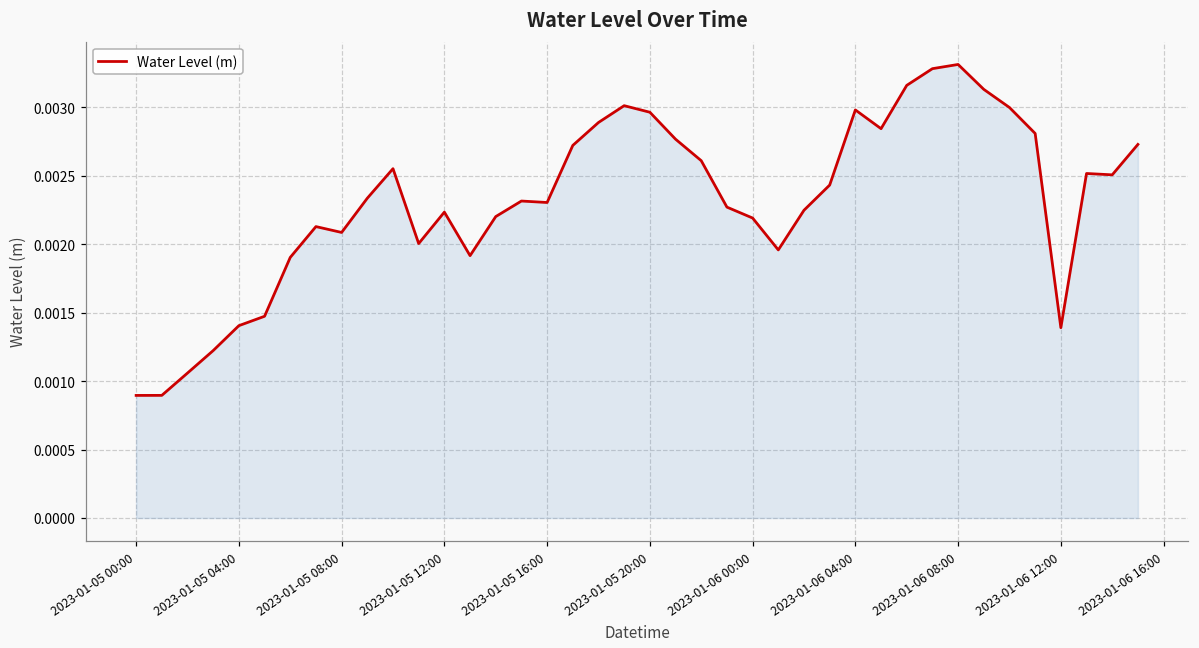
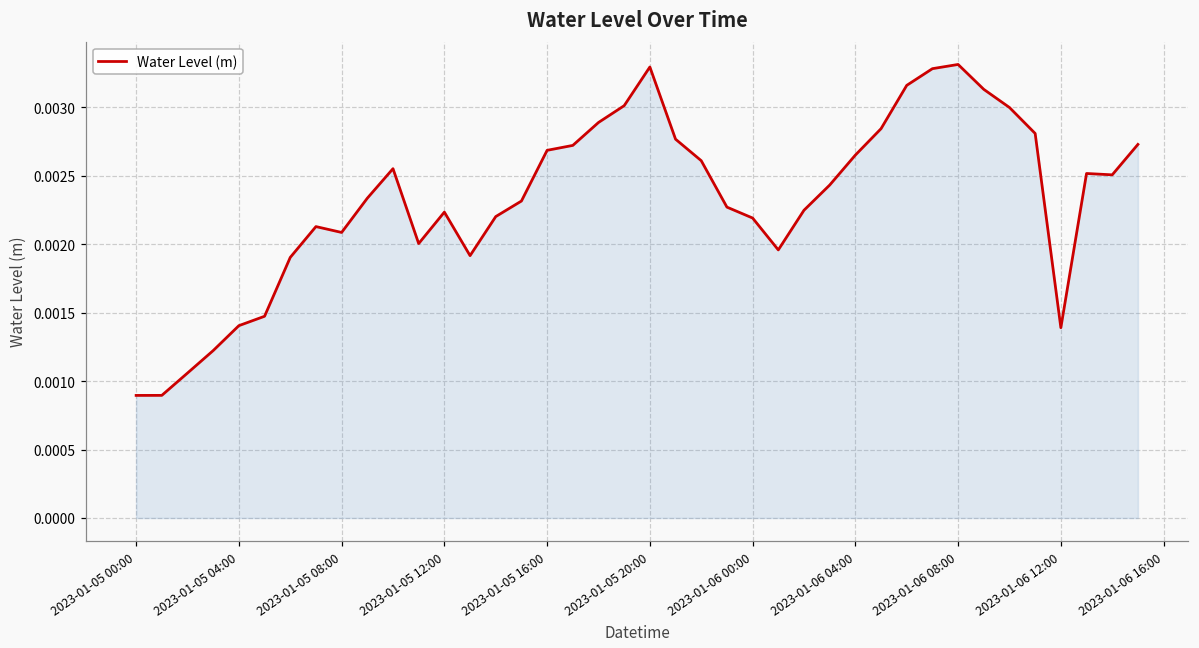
  {
    "2023-01-05 00:00": 0.00090,
    "2023-01-05 04:00": 0.00140,
    "2023-01-05 08:00": 0.00209,
    "2023-01-05 12:00": 0.00223,
-   "2023-01-05 16:00": 0.00230,
-   "2023-01-05 20:00": 0.00296,
+   "2023-01-05 16:00": 0.00269,
+   "2023-01-05 20:00": 0.00329,
    "2023-01-06 00:00": 0.00219,
-   "2023-01-06 04:00": 0.00298,
+   "2023-01-06 04:00": 0.00265,
    "2023-01-06 08:00": 0.00331,
    "2023-01-06 12:00": 0.00139
  }
